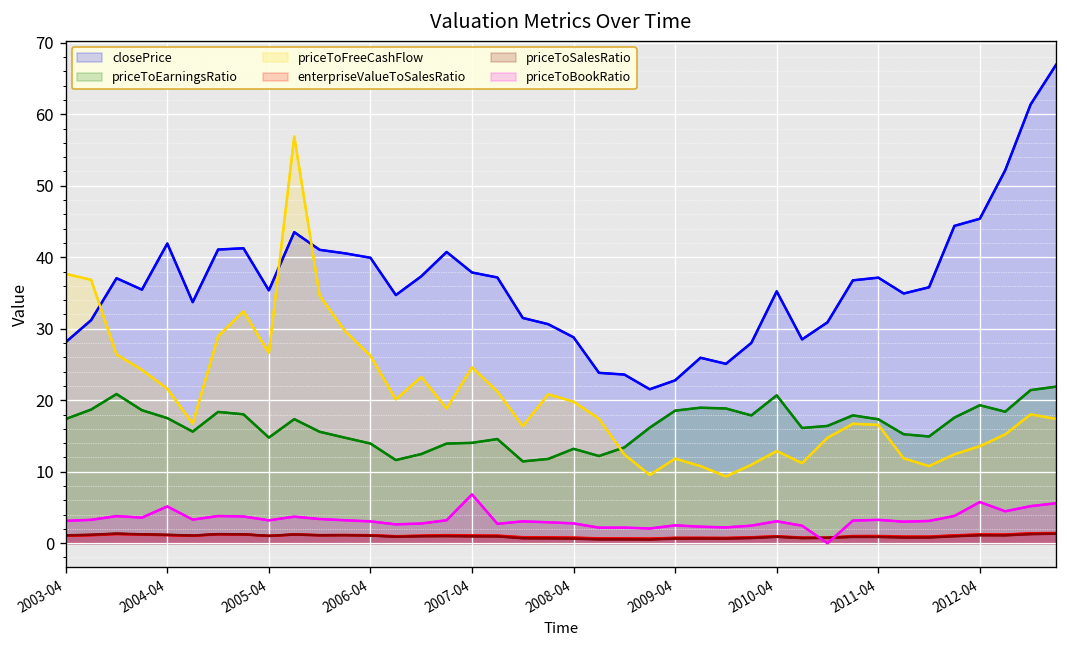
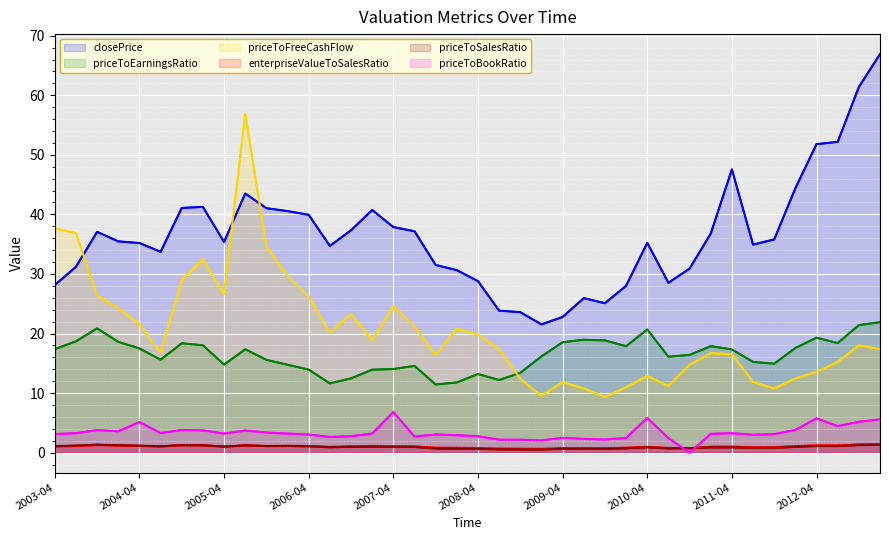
  {
    "closePrice": {
      "2003-04": 28,
-     "2004-04": 42,
+     "2004-04": 35,
      "2005-04": 35,
      "2006-04": 40,
      "2007-04": 38,
      "2008-04": 29,
      "2009-04": 23,
      "2010-04": 35,
-     "2011-04": 37,
-     "2012-04": 45
+     "2011-04": 48,
+     "2012-04": 52
    },
    "priceToBookRatio": {
      "2003-04": 3,
      "2004-04": 5,
      "2005-04": 3,
      "2006-04": 3,
      "2007-04": 7,
      "2008-04": 3,
      "2009-04": 2,
-     "2010-04": 3,
+     "2010-04": 6,
      "2011-04": 3,
      "2012-04": 6
    }
  }
